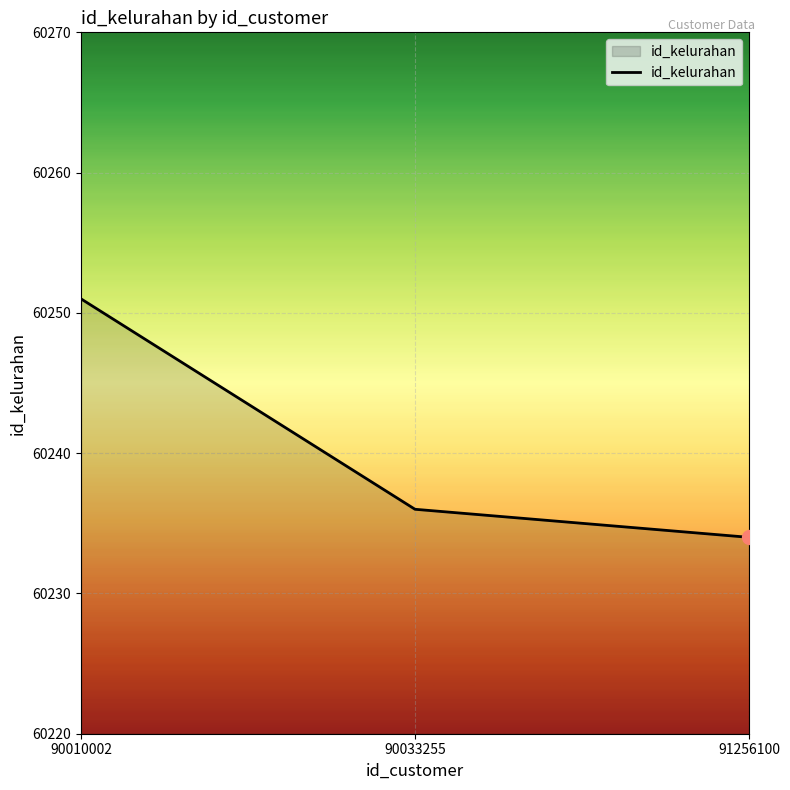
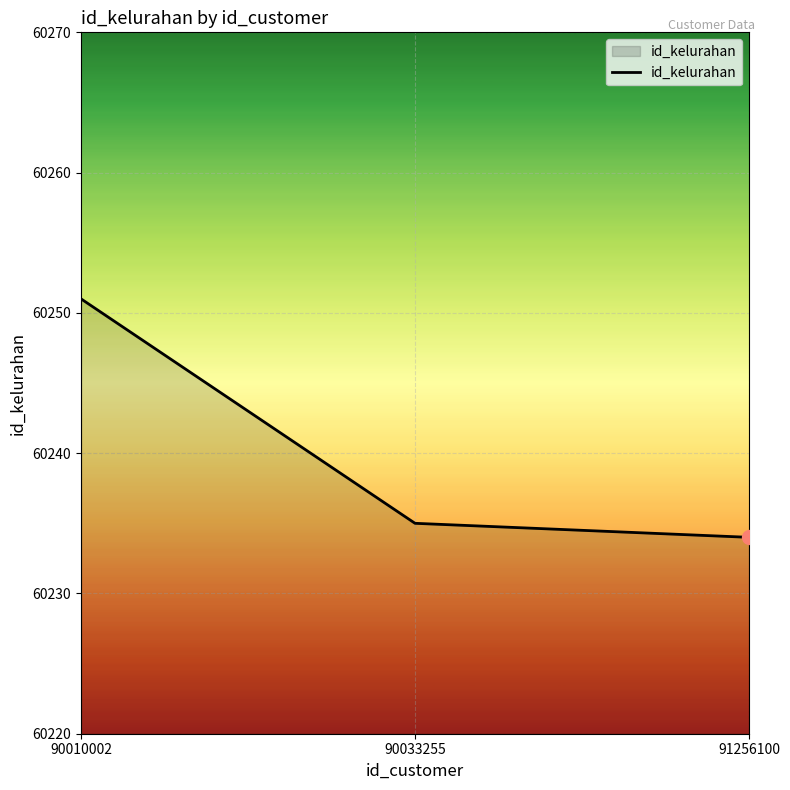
  {
    "id_kelurahan": {
      "90010002": 60251,
-     "90033255": 60236
+     "90033255": 60235
    }
  }
